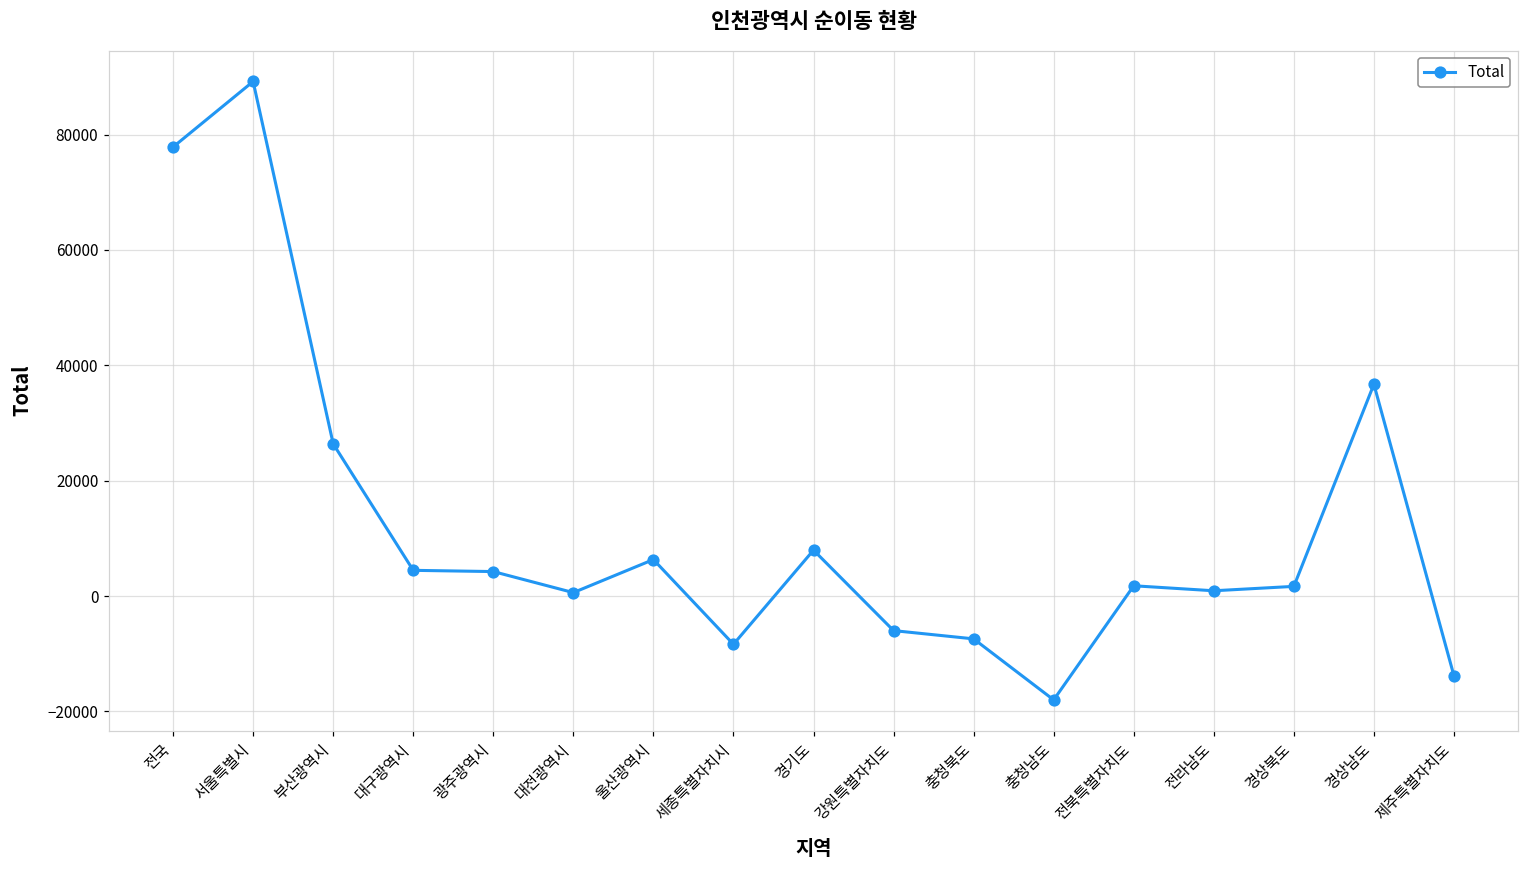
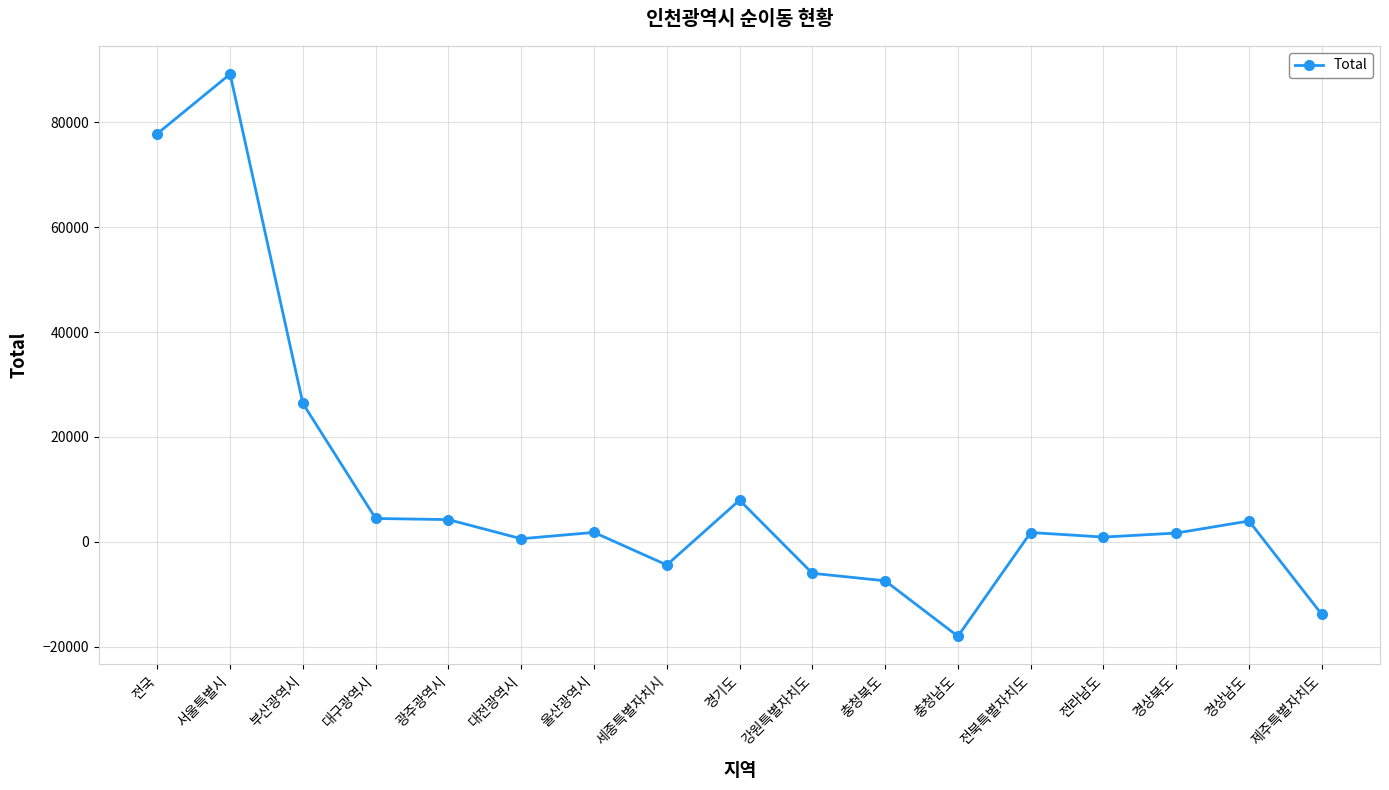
  {
    "전국": 78000,
    "서울특별시": 89000,
    "부산광역시": 26000,
    "대구광역시": 4000,
    "광주광역시": 4000,
    "대전광역시": 1000,
-   "울산광역시": 6000,
-   "세종특별자치시": -8000,
+   "울산광역시": 2000,
+   "세종특별자치시": -4000,
    "경기도": 8000,
    "강원특별자치도": -6000,
    "충청북도": -7000,
    "충청남도": -18000,
    "전북특별자치도": 2000,
    "전라남도": 1000,
    "경상북도": 2000,
-   "경상남도": 37000,
+   "경상남도": 4000,
    "제주특별자치도": -14000
  }
